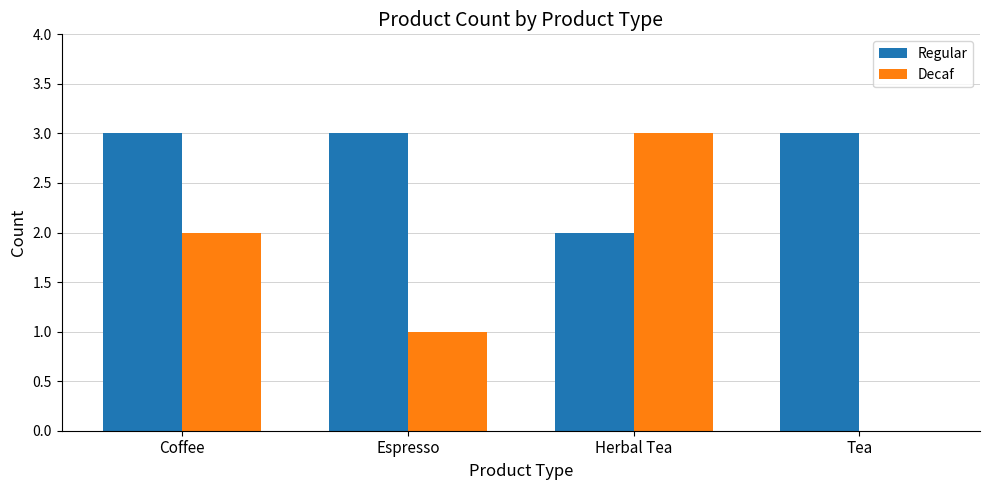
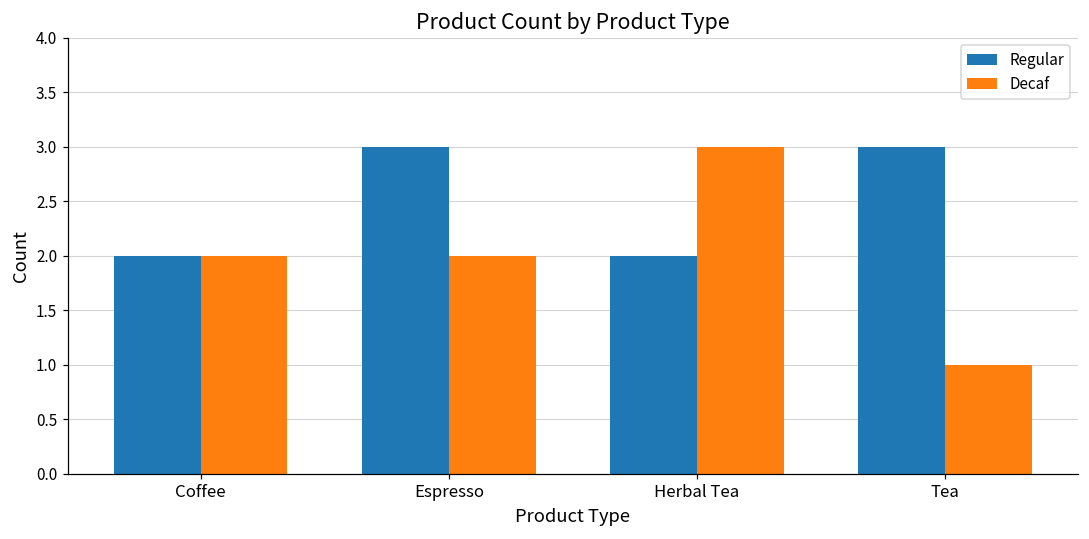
  {
    "Regular": {
-     "Coffee": 3,
+     "Coffee": 2,
      "Espresso": 3,
      "Herbal Tea": 2,
      "Tea": 3
    },
    "Decaf": {
      "Coffee": 2,
-     "Espresso": 1,
+     "Espresso": 2,
      "Herbal Tea": 3,
-     "Tea": 0
+     "Tea": 1
    }
  }
